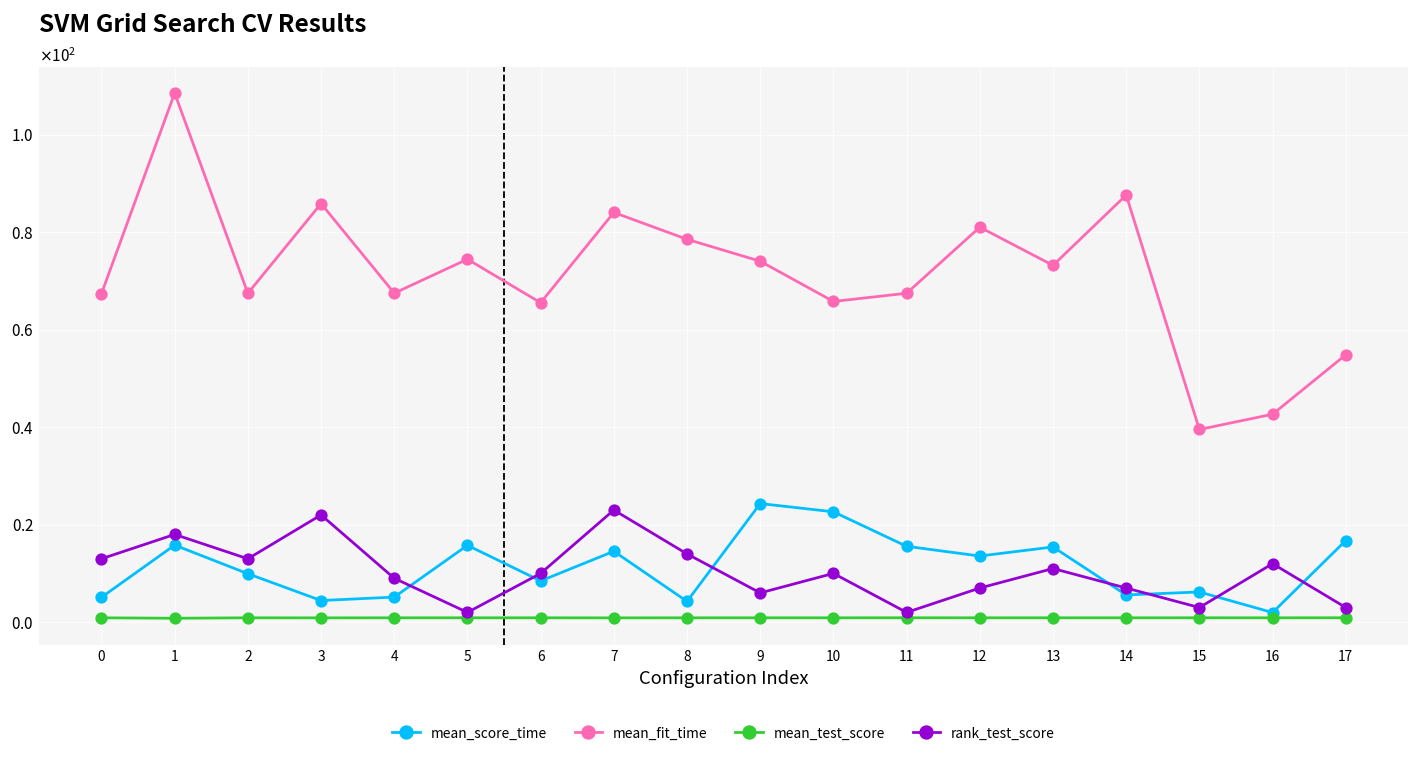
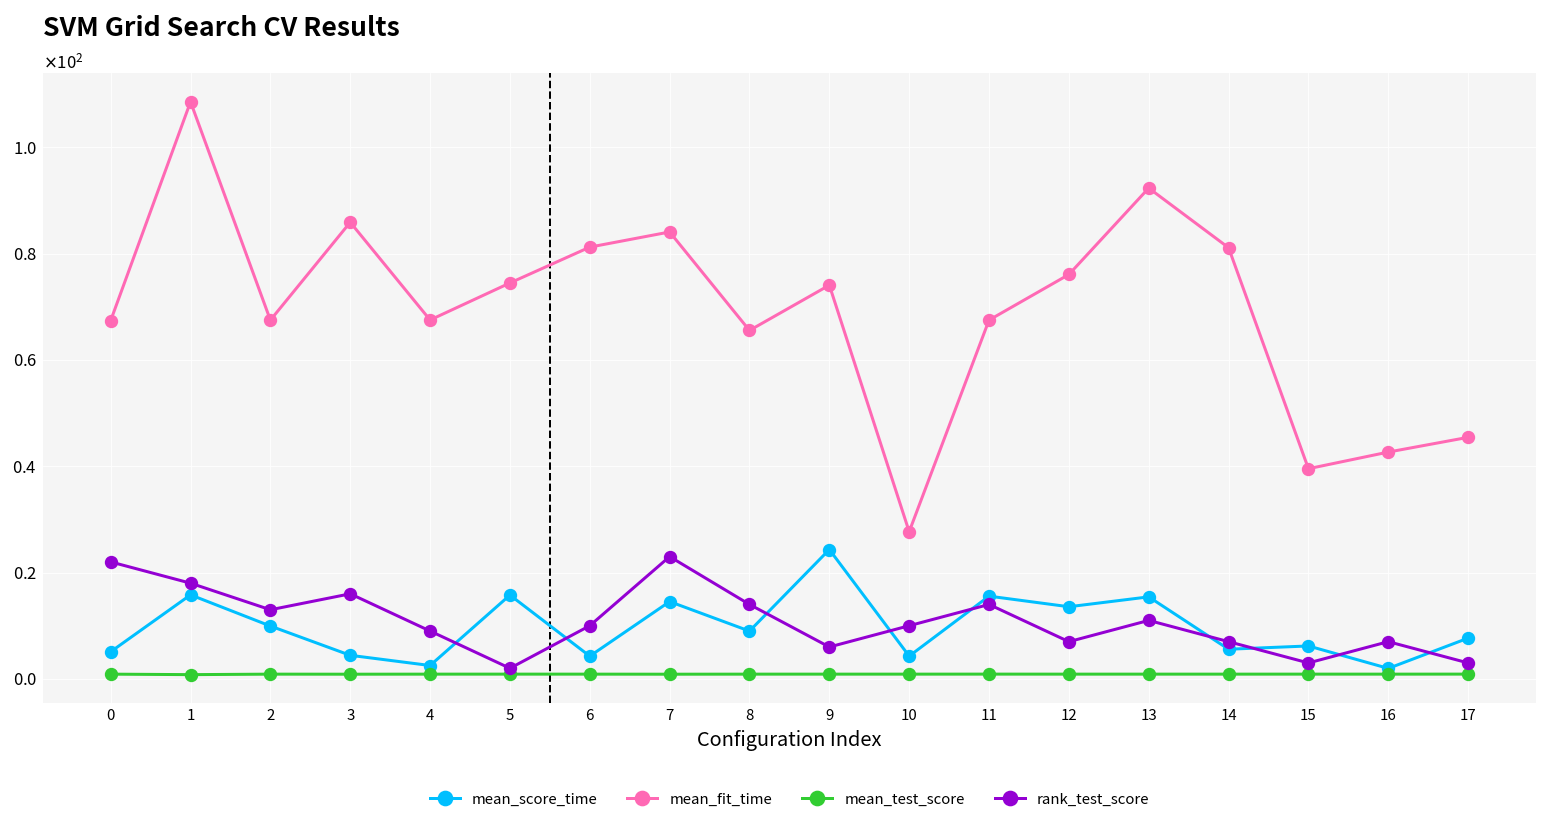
  {
    "mean_score_time": {
      "0": 5,
      "1": 16,
      "2": 10,
      "3": 4,
-     "4": 5,
+     "4": 3,
      "5": 16,
-     "6": 8,
+     "6": 4,
      "7": 15,
-     "8": 4,
+     "8": 9,
      "9": 24,
-     "10": 23,
+     "10": 4,
      "11": 16,
      "12": 14,
      "13": 15,
      "14": 6,
      "15": 6,
      "16": 2,
-     "17": 17
+     "17": 8
    },
    "mean_fit_time": {
      "0": 67,
      "1": 109,
      "2": 67,
      "3": 86,
      "4": 67,
      "5": 74,
-     "6": 66,
+     "6": 81,
      "7": 84,
-     "8": 79,
+     "8": 66,
      "9": 74,
-     "10": 66,
+     "10": 28,
      "11": 67,
-     "12": 81,
-     "13": 73,
-     "14": 88,
+     "12": 76,
+     "13": 92,
+     "14": 81,
      "15": 40,
      "16": 43,
-     "17": 55
+     "17": 45
    },
    "mean_test_score": {
      "0": 1,
      "1": 1,
      "2": 1,
      "3": 1,
      "4": 1,
      "5": 1,
      "6": 1,
      "7": 1,
      "8": 1,
      "9": 1,
      "10": 1,
      "11": 1,
      "12": 1,
      "13": 1,
      "14": 1,
      "15": 1,
      "16": 1,
      "17": 1
    },
    "rank_test_score": {
-     "0": 13,
+     "0": 22,
      "1": 18,
      "2": 13,
-     "3": 22,
+     "3": 16,
      "4": 9,
      "5": 2,
      "6": 10,
      "7": 23,
      "8": 14,
      "9": 6,
      "10": 10,
-     "11": 2,
+     "11": 14,
      "12": 7,
      "13": 11,
      "14": 7,
      "15": 3,
-     "16": 12,
+     "16": 7,
      "17": 3
    }
  }
